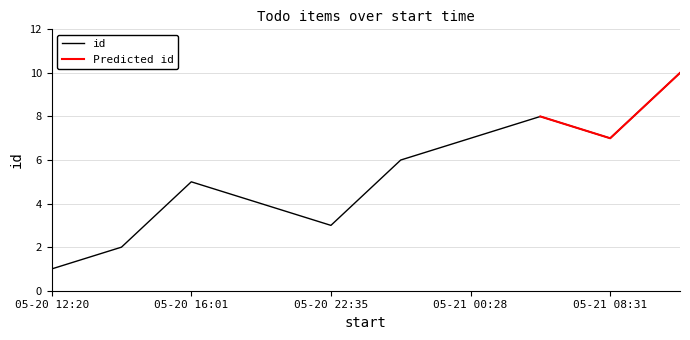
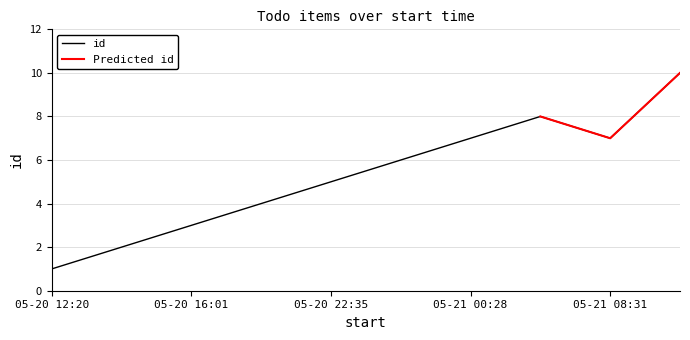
  {
    "id": {
      "05-20 12:20": 1,
-     "05-20 16:01": 5,
-     "05-20 22:35": 3,
+     "05-20 16:01": 3,
+     "05-20 22:35": 5,
      "05-21 00:28": 7
    }
  }
